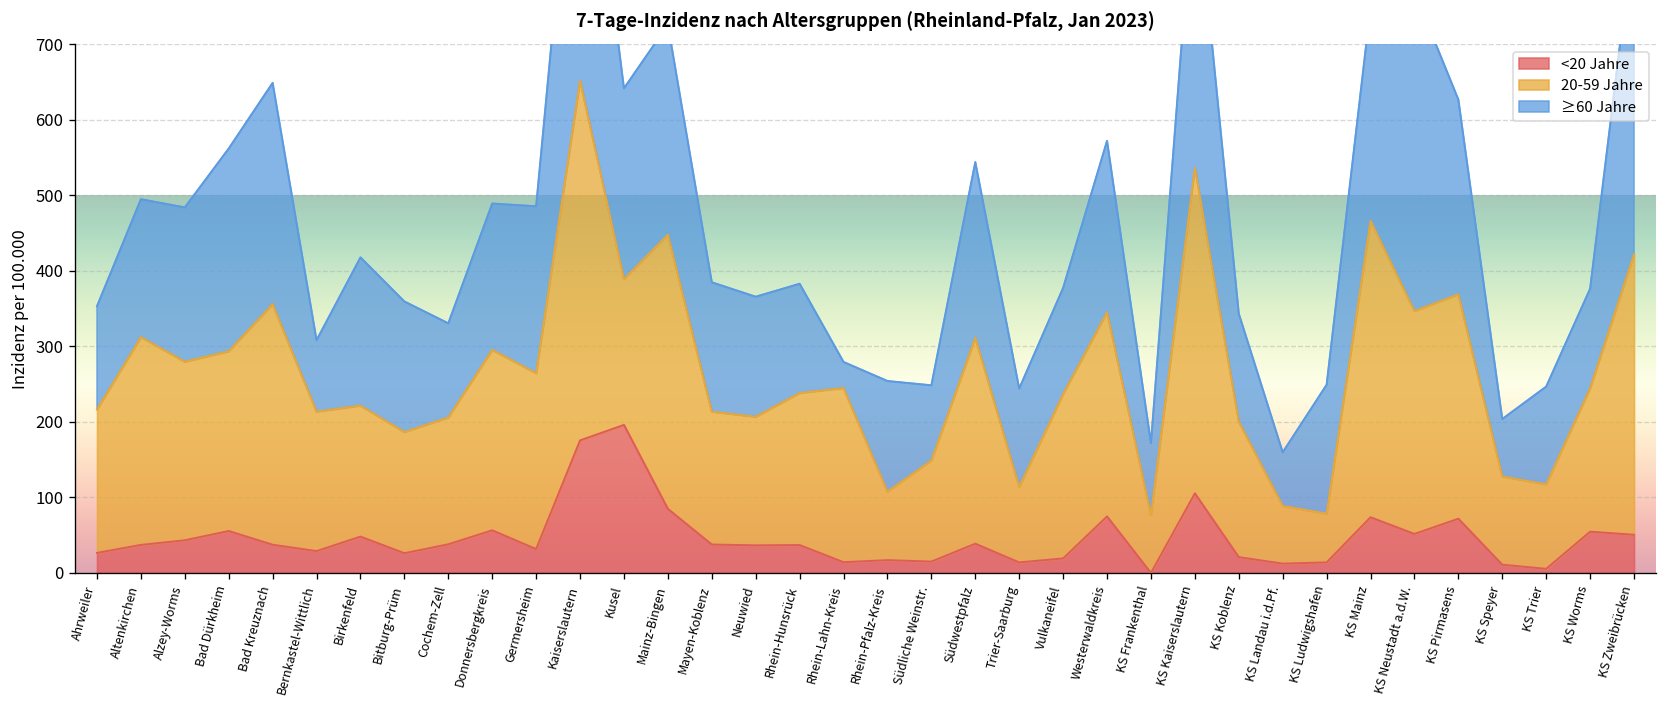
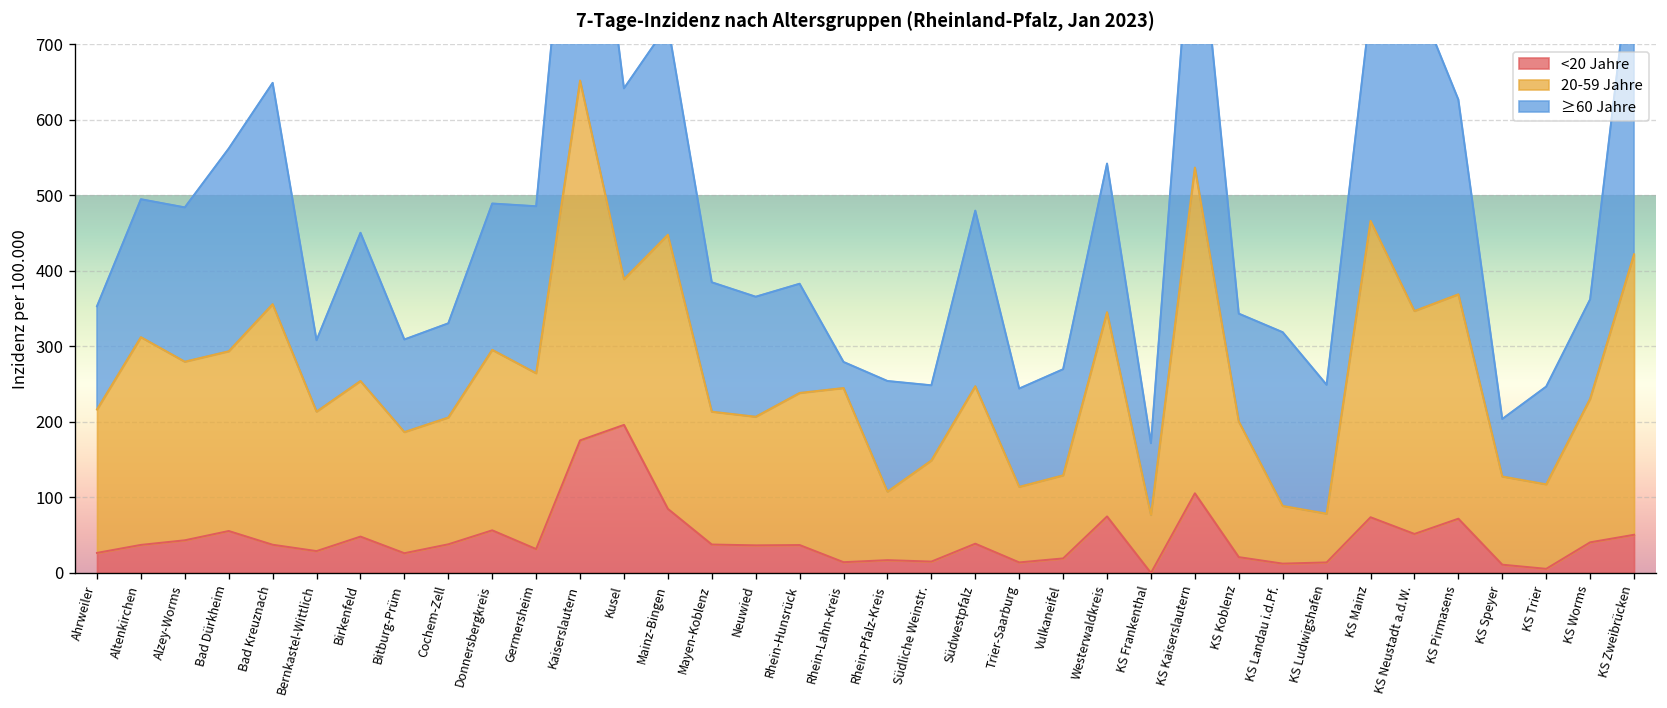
  {
    "<20 Jahre": {
      "Ahrweiler": 30,
      "Altenkirchen": 40,
      "Alzey-Worms": 40,
      "Bad Dürkheim": 60,
      "Bad Kreuznach": 40,
      "Bernkastel-Wittlich": 30,
      "Birkenfeld": 50,
      "Bitburg-Prüm": 30,
      "Cochem-Zell": 40,
      "Donnersbergkreis": 60,
      "Germersheim": 30,
      "Kaiserslautern": 180,
      "Kusel": 200,
      "Mainz-Bingen": 80,
      "Mayen-Koblenz": 40,
      "Neuwied": 40,
      "Rhein-Hunsrück": 40,
      "Rhein-Lahn-Kreis": 10,
      "Rhein-Pfalz-Kreis": 20,
      "Südliche Weinstr.": 20,
      "Südwestpfalz": 40,
      "Trier-Saarburg": 10,
      "Vulkaneifel": 20,
      "Westerwaldkreis": 70,
      "KS Frankenthal": 0,
      "KS Kaiserslautern": 110,
      "KS Koblenz": 20,
      "KS Landau i.d.Pf.": 10,
      "KS Ludwigshafen": 10,
      "KS Mainz": 70,
      "KS Neustadt a.d.W.": 50,
      "KS Pirmasens": 70,
      "KS Speyer": 10,
      "KS Trier": 10,
-     "KS Worms": 50,
+     "KS Worms": 40,
      "KS Zweibrücken": 50
    },
    "20-59 Jahre": {
      "Ahrweiler": 190,
      "Altenkirchen": 280,
      "Alzey-Worms": 240,
      "Bad Dürkheim": 240,
      "Bad Kreuznach": 320,
      "Bernkastel-Wittlich": 180,
-     "Birkenfeld": 170,
+     "Birkenfeld": 210,
      "Bitburg-Prüm": 160,
      "Cochem-Zell": 170,
      "Donnersbergkreis": 240,
      "Germersheim": 230,
      "Kaiserslautern": 480,
      "Kusel": 190,
      "Mainz-Bingen": 360,
      "Mayen-Koblenz": 180,
      "Neuwied": 170,
      "Rhein-Hunsrück": 200,
      "Rhein-Lahn-Kreis": 230,
      "Rhein-Pfalz-Kreis": 90,
      "Südliche Weinstr.": 130,
-     "Südwestpfalz": 270,
+     "Südwestpfalz": 210,
      "Trier-Saarburg": 100,
-     "Vulkaneifel": 220,
+     "Vulkaneifel": 110,
      "Westerwaldkreis": 270,
      "KS Frankenthal": 80,
      "KS Kaiserslautern": 430,
      "KS Koblenz": 180,
      "KS Landau i.d.Pf.": 80,
      "KS Ludwigshafen": 60,
      "KS Mainz": 390,
      "KS Neustadt a.d.W.": 300,
      "KS Pirmasens": 300,
      "KS Speyer": 120,
      "KS Trier": 110,
      "KS Worms": 190,
      "KS Zweibrücken": 370
    },
    "≥60 Jahre": {
      "Ahrweiler": 140,
      "Altenkirchen": 180,
      "Alzey-Worms": 200,
      "Bad Dürkheim": 270,
      "Bad Kreuznach": 290,
      "Bernkastel-Wittlich": 90,
      "Birkenfeld": 200,
-     "Bitburg-Prüm": 170,
+     "Bitburg-Prüm": 120,
      "Cochem-Zell": 120,
      "Donnersbergkreis": 190,
      "Germersheim": 220,
      "Kusel": 250,
      "Mayen-Koblenz": 170,
      "Neuwied": 160,
      "Rhein-Hunsrück": 140,
      "Rhein-Lahn-Kreis": 30,
      "Rhein-Pfalz-Kreis": 150,
      "Südliche Weinstr.": 100,
      "Südwestpfalz": 230,
      "Trier-Saarburg": 130,
      "Vulkaneifel": 140,
-     "Westerwaldkreis": 230,
+     "Westerwaldkreis": 200,
      "KS Frankenthal": 90,
      "KS Koblenz": 140,
-     "KS Landau i.d.Pf.": 70,
+     "KS Landau i.d.Pf.": 230,
      "KS Ludwigshafen": 170,
      "KS Pirmasens": 260,
      "KS Speyer": 80,
      "KS Trier": 130,
      "KS Worms": 130
    }
  }
